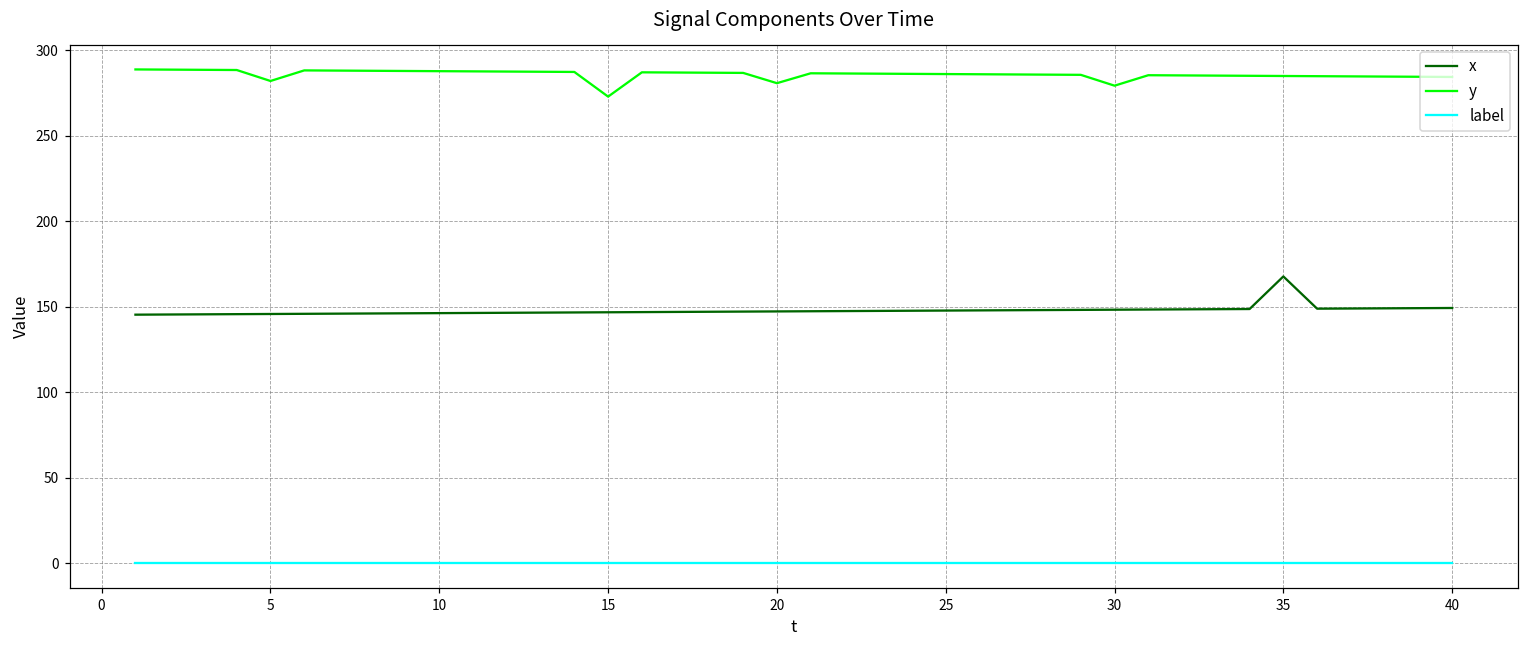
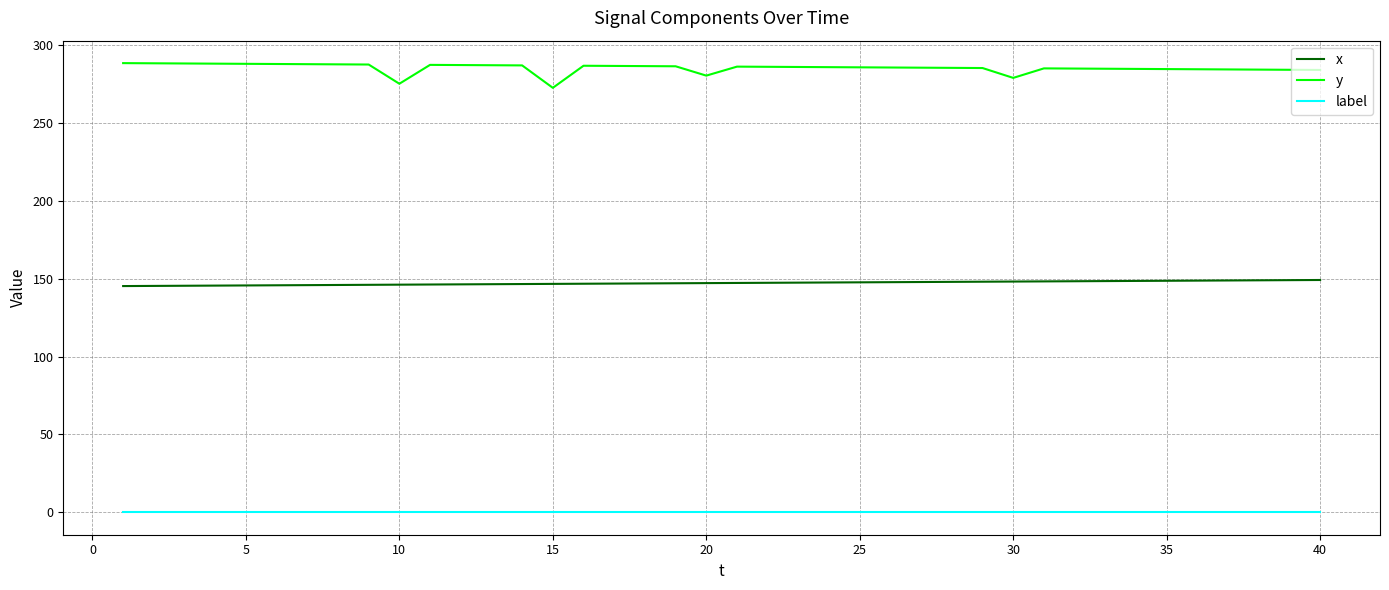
  {
    "x": {
      "5": 146,
      "10": 146,
      "15": 147,
      "20": 147,
      "25": 148,
      "30": 148,
-     "35": 168,
+     "35": 149,
      "40": 149
    },
    "y": {
-     "5": 282,
-     "10": 288,
+     "5": 288,
+     "10": 275,
      "15": 273,
      "20": 281,
      "25": 286,
      "30": 279,
      "35": 285
    },
    "label": {
      "5": 0,
      "10": 0,
      "15": 0,
      "20": 0,
      "25": 0,
      "30": 0,
      "35": 0,
      "40": 0
    }
  }
